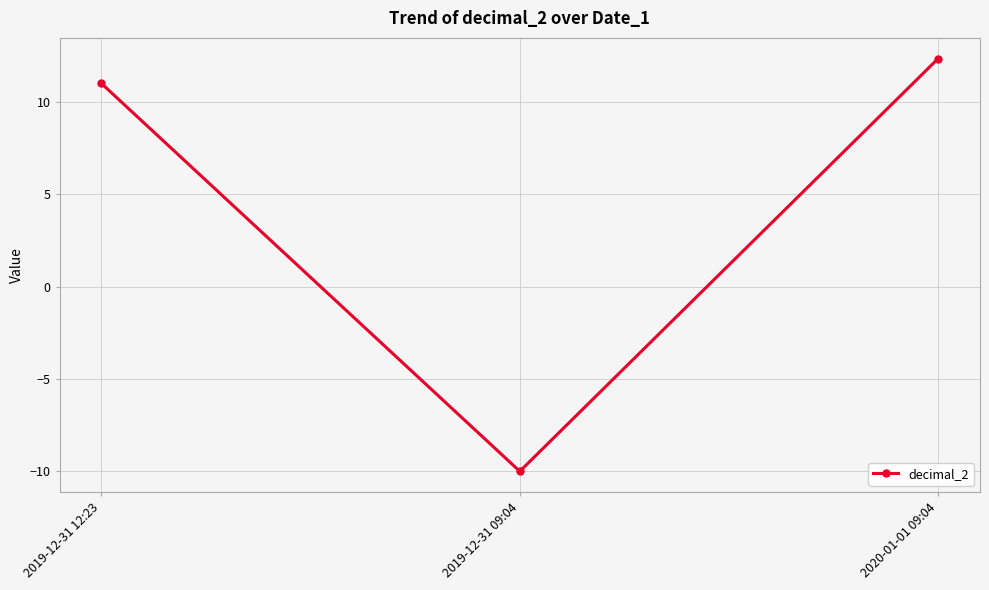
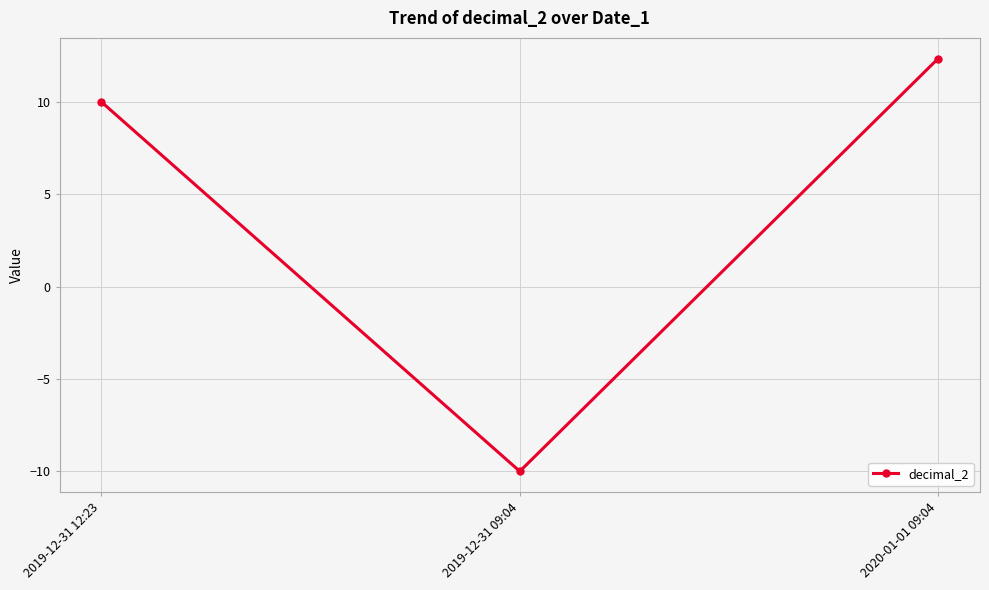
  {
-   "2019-12-31 12:23": 11,
+   "2019-12-31 12:23": 10,
    "2019-12-31 09:04": -10,
    "2020-01-01 09:04": 12.4
  }
